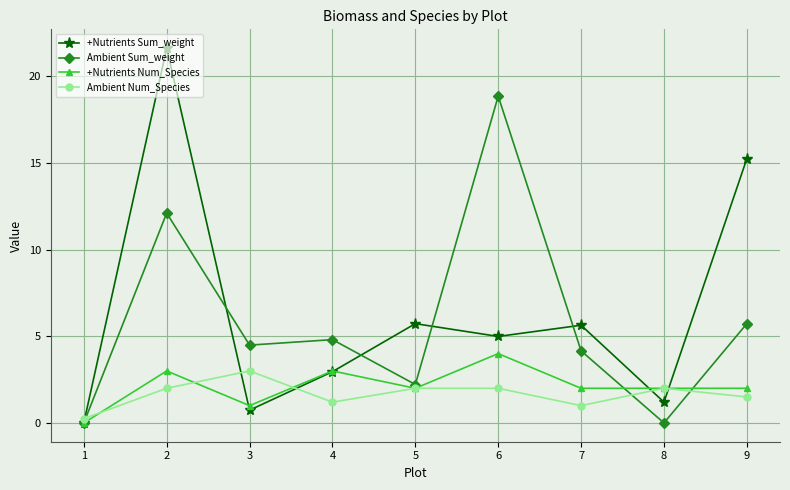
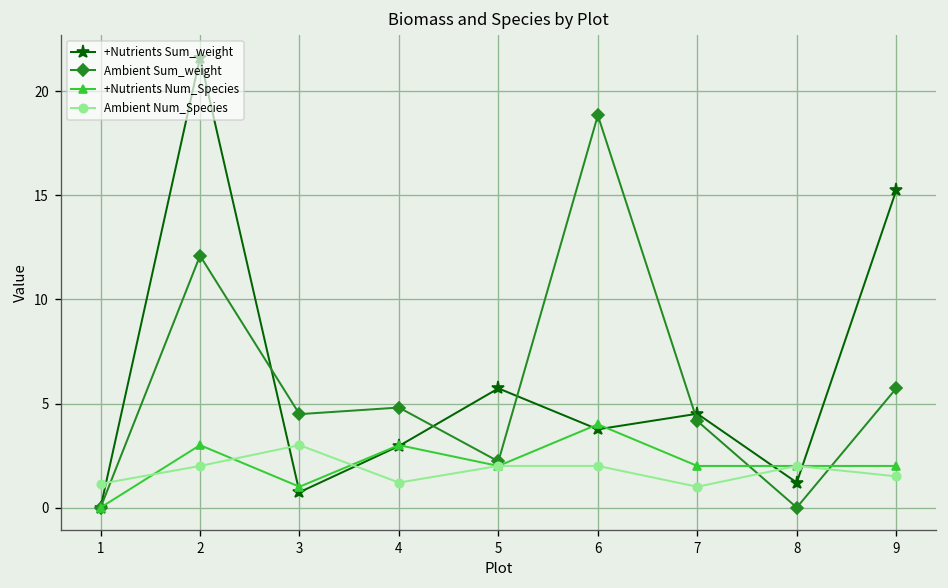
  {
    "+Nutrients Sum_weight": {
      "3": 0.7,
      "5": 5.7,
-     "6": 5.0,
-     "7": 5.6,
+     "6": 3.8,
+     "7": 4.5,
      "8": 1.2,
      "9": 15.2
    },
    "Ambient Sum_weight": {
      "2": 12.1,
      "3": 4.5,
      "4": 4.8,
      "5": 2.2,
      "6": 18.8,
      "7": 4.2,
      "8": 0.0,
      "9": 5.7
    },
    "+Nutrients Num_Species": {
      "2": 3.0,
      "3": 1.0,
      "6": 4.0,
      "7": 2.0,
      "9": 2.0
    },
    "Ambient Num_Species": {
-     "1": 0.3,
+     "1": 1.1,
      "2": 2.0,
      "3": 3.0,
      "4": 1.2,
      "6": 2.0,
      "7": 1.0,
      "9": 1.5
    }
  }
